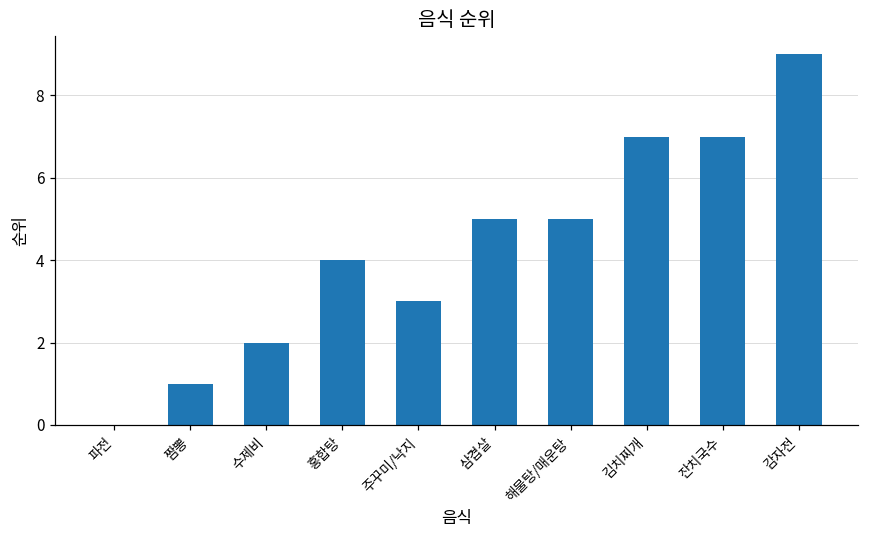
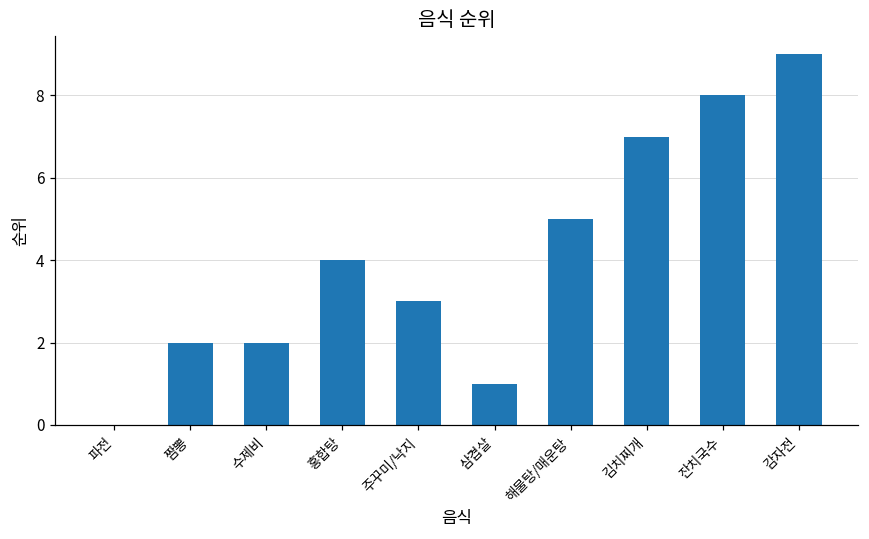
  {
    "파전": 0,
-   "짬뽕": 1,
+   "짬뽕": 2,
    "수제비": 2,
    "홍합탕": 4,
    "주꾸미/낙지": 3,
-   "삼겹살": 5,
+   "삼겹살": 1,
    "해물탕/매운탕": 5,
    "김치찌개": 7,
-   "잔치국수": 7,
+   "잔치국수": 8,
    "감자전": 9
  }
